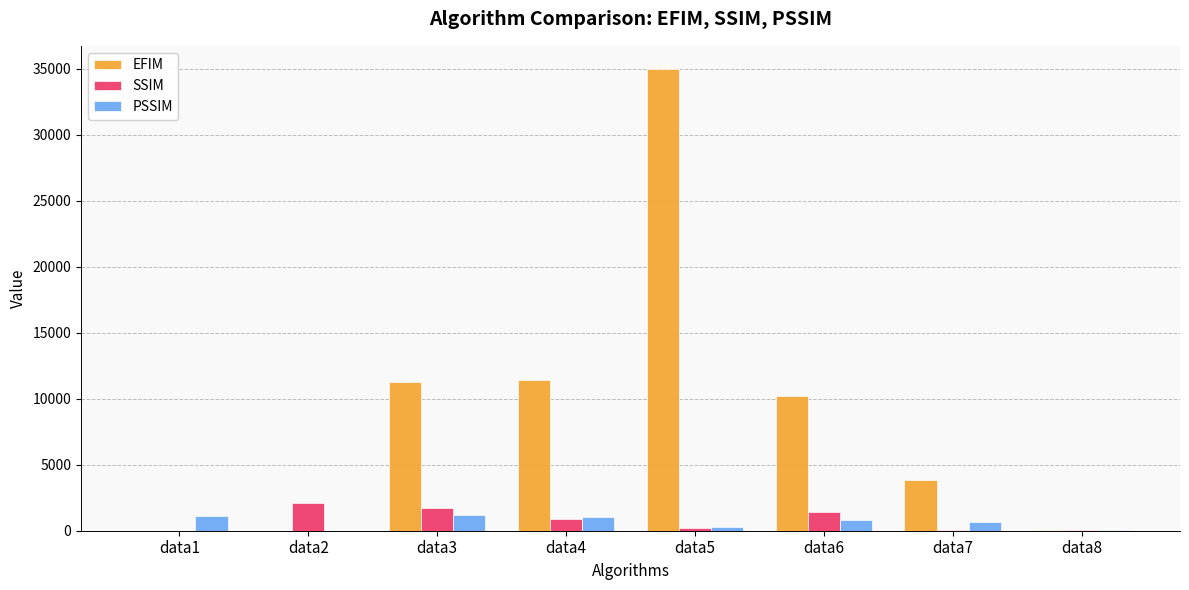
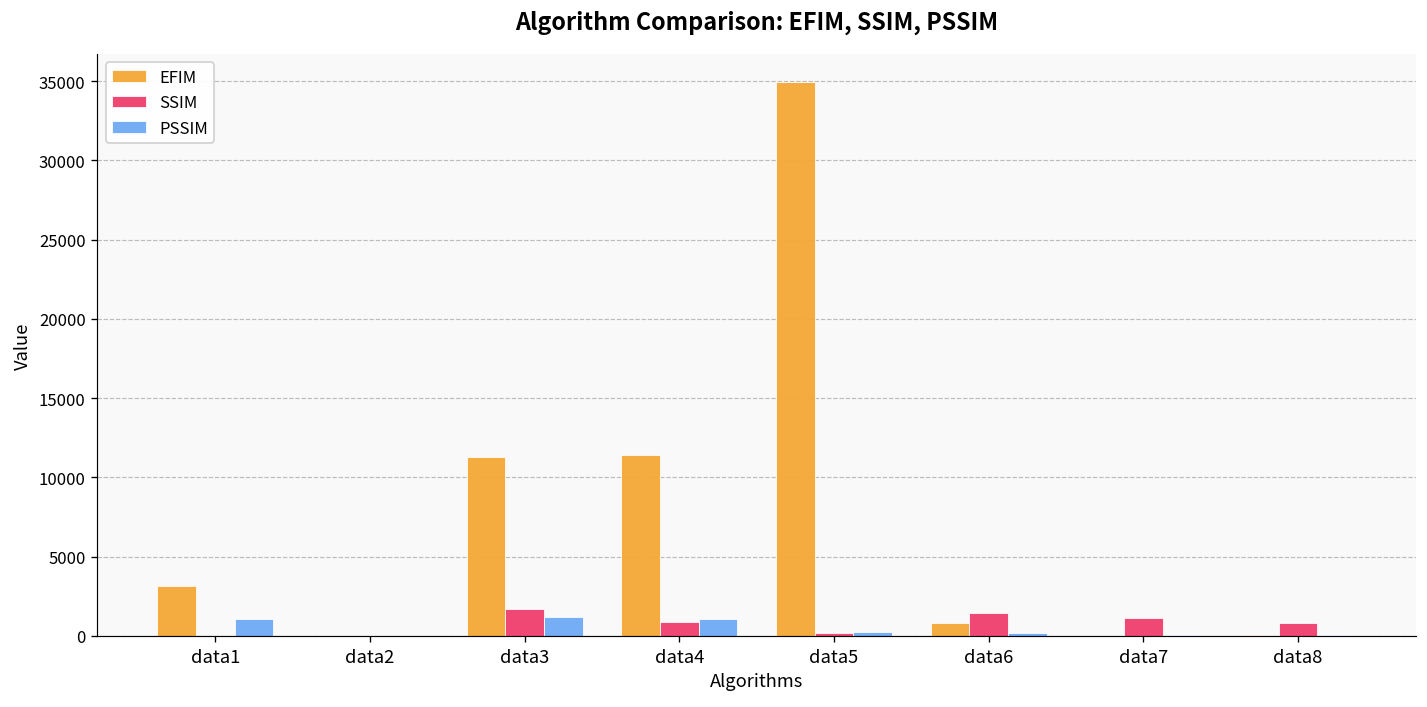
  {
    "EFIM": {
-     "data1": 0,
+     "data1": 3100,
      "data3": 11300,
      "data4": 11400,
      "data5": 35000,
-     "data6": 10200,
-     "data7": 3900
+     "data6": 800,
+     "data7": 0
    },
    "SSIM": {
-     "data2": 2100,
+     "data2": 0,
      "data3": 1700,
      "data4": 900,
      "data6": 1400,
-     "data7": 0,
-     "data8": 0
+     "data7": 1100,
+     "data8": 800
    },
    "PSSIM": {
      "data1": 1100,
      "data3": 1200,
      "data4": 1100,
      "data5": 300,
-     "data6": 800,
-     "data7": 600
+     "data6": 200,
+     "data7": 0
    }
  }
